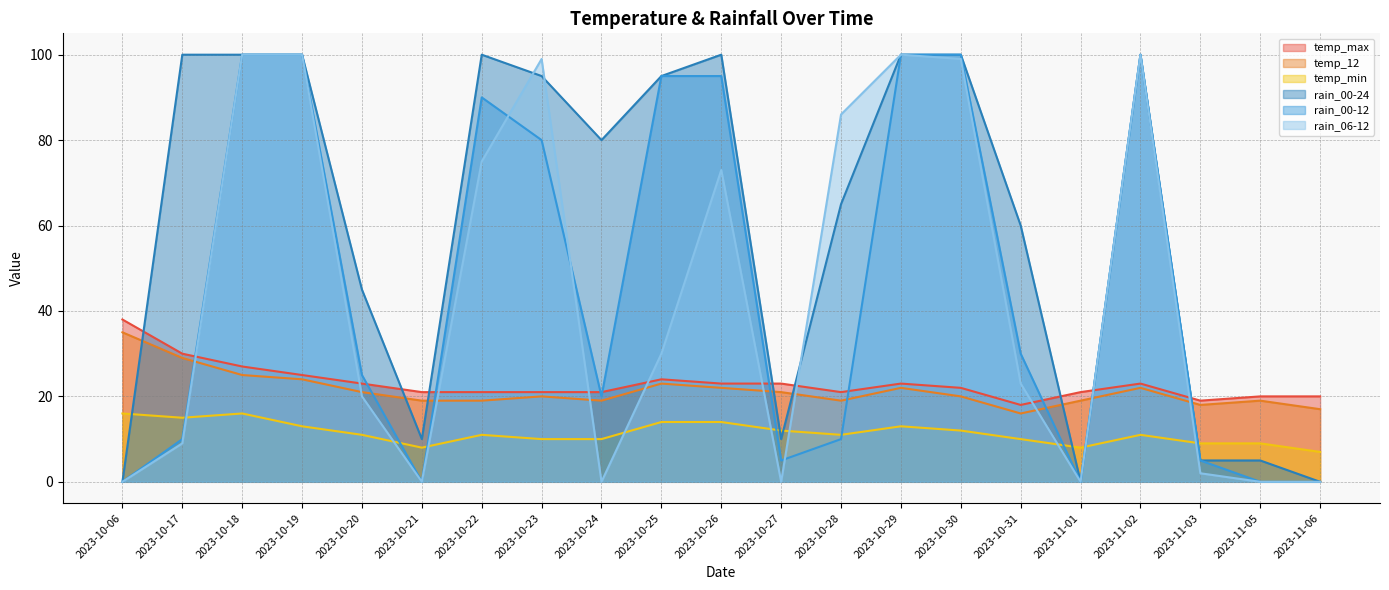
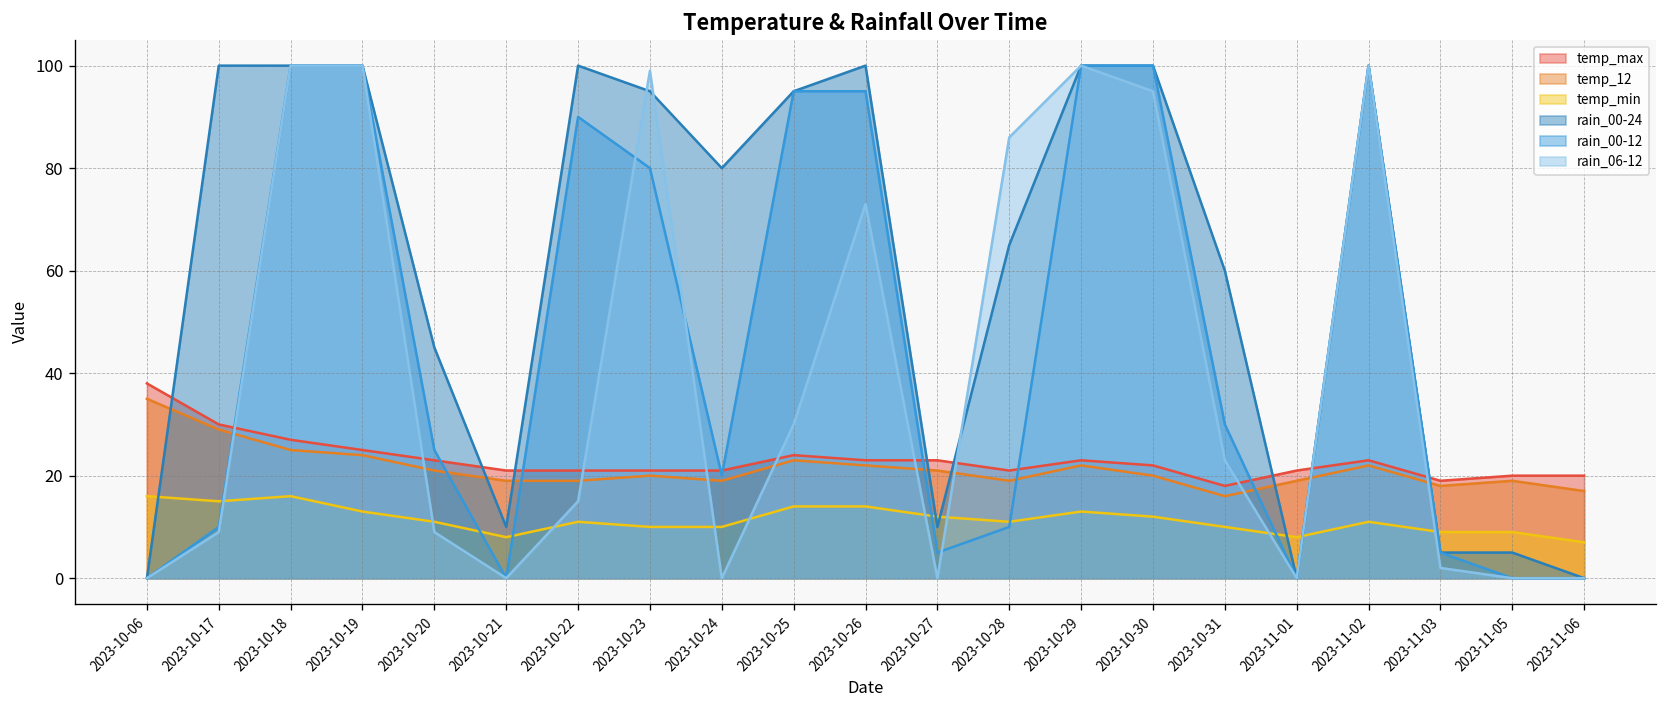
  {
    "rain_06-12": {
      "2023-10-17": 9,
-     "2023-10-20": 20,
-     "2023-10-22": 75,
+     "2023-10-20": 9,
+     "2023-10-22": 15,
      "2023-10-23": 99,
      "2023-10-24": 0,
      "2023-10-25": 30,
      "2023-10-26": 73,
      "2023-10-27": 0,
      "2023-10-28": 86,
-     "2023-10-30": 99,
+     "2023-10-30": 95,
      "2023-10-31": 23,
      "2023-11-03": 2
    }
  }
